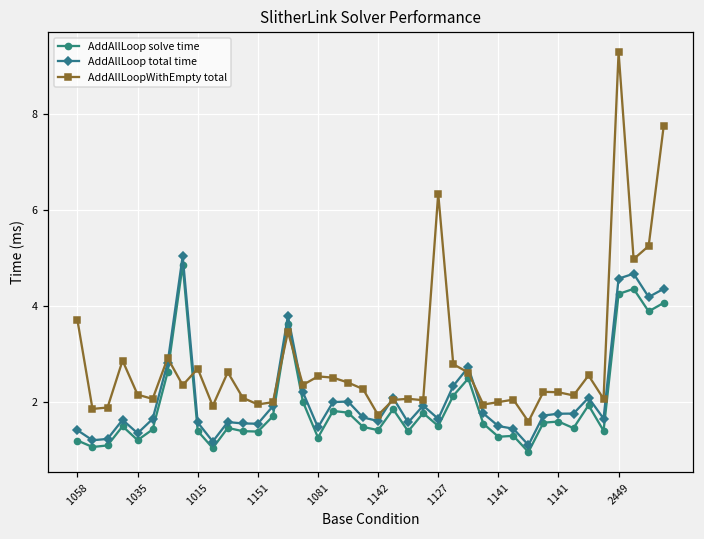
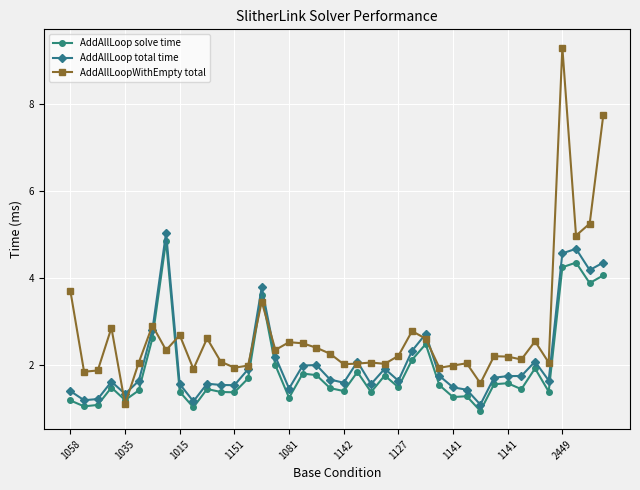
  {
    "AddAllLoopWithEmpty total": {
      "1058": 3.7,
-     "1035": 2.1,
+     "1035": 1.1,
      "1015": 2.7,
      "1151": 1.9,
      "1081": 2.5,
-     "1142": 1.7,
-     "1127": 6.3,
+     "1142": 2.0,
+     "1127": 2.2,
      "2449": 9.3
    }
  }
